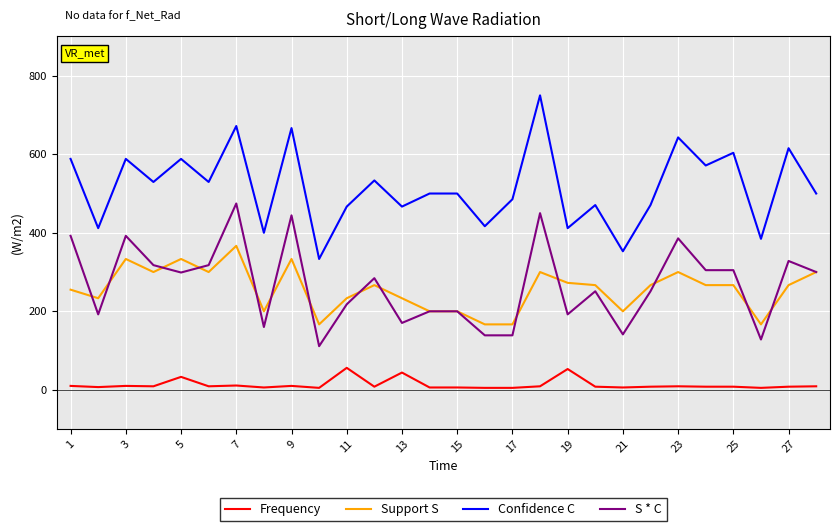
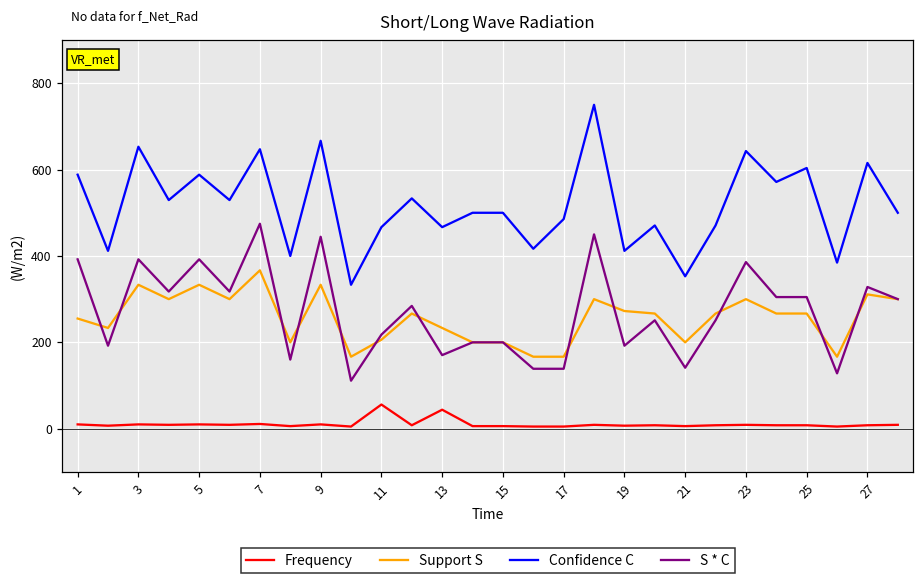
  {
    "Frequency": {
      "1": 10,
      "3": 10,
-     "5": 30,
+     "5": 10,
      "7": 10,
      "9": 10,
      "11": 60,
      "13": 40,
      "15": 10,
      "17": 10,
-     "19": 50,
+     "19": 10,
      "21": 10,
      "23": 10,
      "25": 10,
      "27": 10
    },
    "Support S": {
      "1": 260,
      "3": 330,
      "5": 330,
      "7": 370,
      "9": 330,
-     "11": 230,
+     "11": 210,
      "13": 230,
      "17": 170,
      "19": 270,
      "21": 200,
      "23": 300,
      "25": 270,
-     "27": 270
+     "27": 310
    },
    "Confidence C": {
      "1": 590,
-     "3": 590,
+     "3": 650,
      "5": 590,
-     "7": 670,
+     "7": 650,
      "9": 670,
      "11": 470,
      "13": 470,
      "15": 500,
      "17": 490,
      "19": 410,
      "21": 350,
      "23": 640,
      "25": 600,
      "27": 620
    },
    "S * C": {
      "1": 390,
      "3": 390,
-     "5": 300,
+     "5": 390,
      "7": 470,
      "9": 440,
      "11": 220,
      "13": 170,
      "17": 140,
      "19": 190,
      "21": 140,
      "23": 390,
      "25": 300,
      "27": 330
    }
  }
